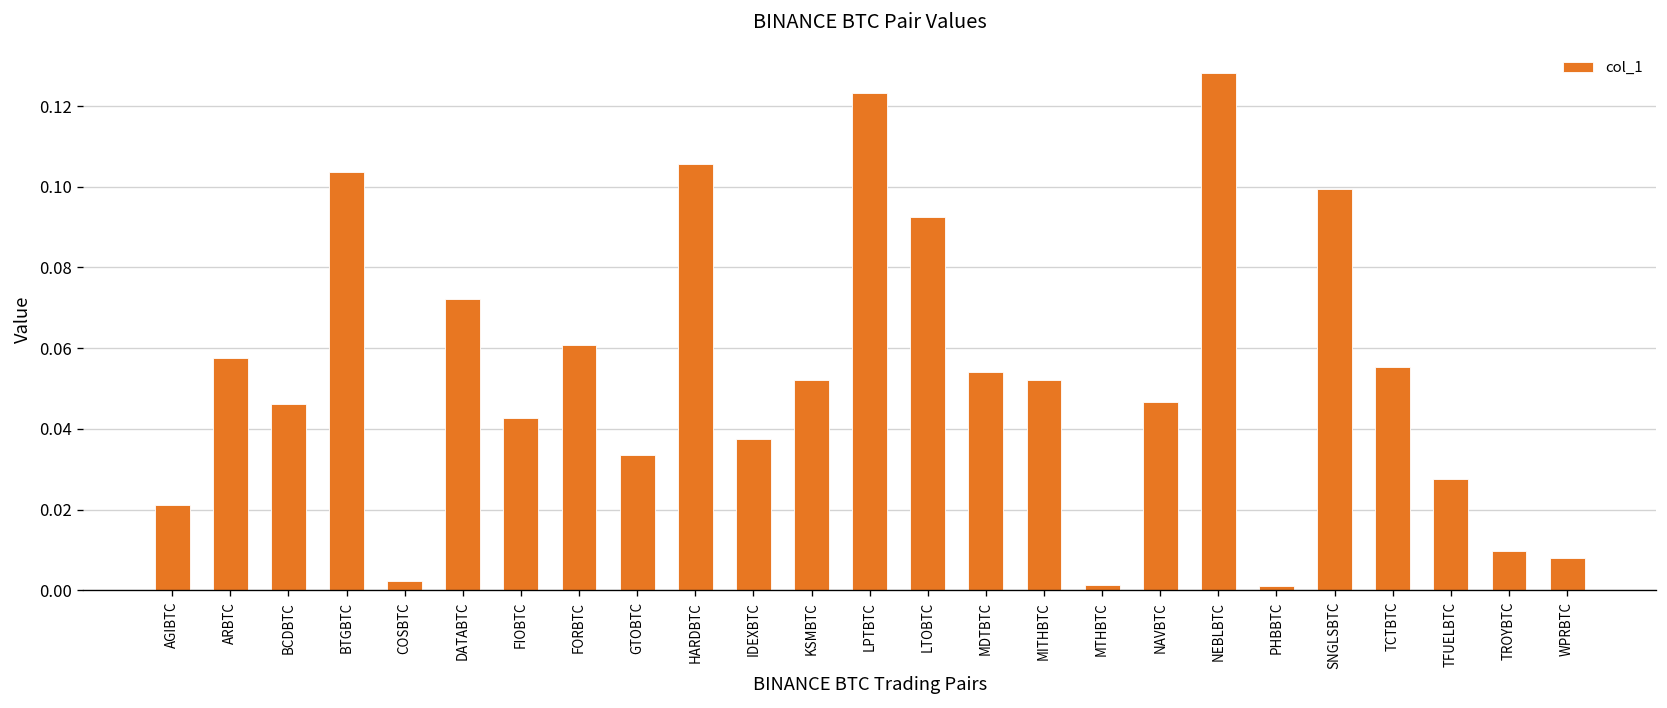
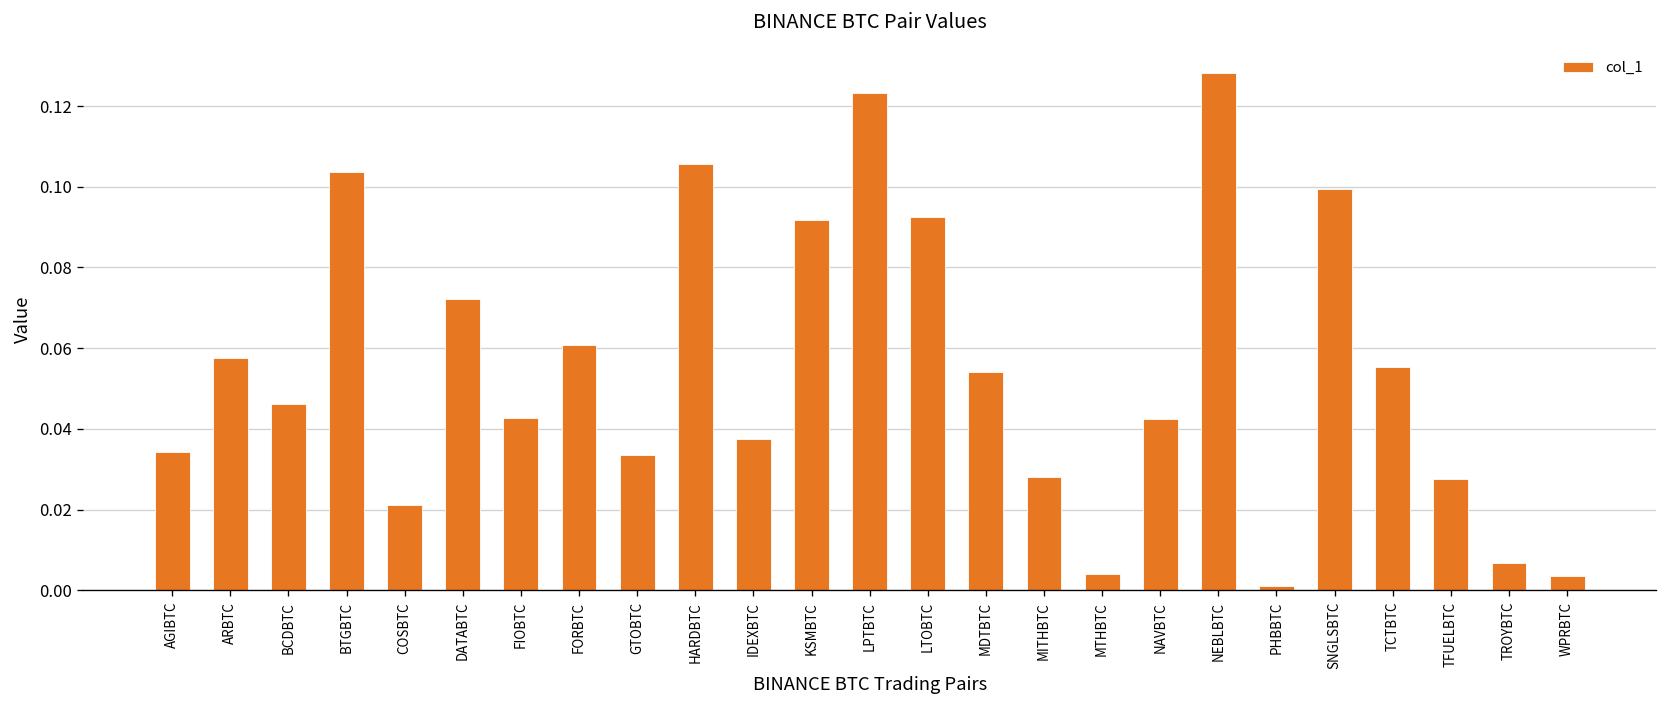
  {
-   "AGIBTC": 0.021,
+   "AGIBTC": 0.034,
    "ARBTC": 0.058,
    "BCDBTC": 0.046,
    "BTGBTC": 0.104,
-   "COSBTC": 0.002,
+   "COSBTC": 0.021,
    "DATABTC": 0.072,
    "FIOBTC": 0.043,
    "FORBTC": 0.061,
    "GTOBTC": 0.034,
    "HARDBTC": 0.106,
    "IDEXBTC": 0.037,
-   "KSMBTC": 0.052,
+   "KSMBTC": 0.092,
    "LPTBTC": 0.123,
    "LTOBTC": 0.093,
    "MDTBTC": 0.054,
-   "MITHBTC": 0.052,
-   "MTHBTC": 0.001,
-   "NAVBTC": 0.047,
+   "MITHBTC": 0.028,
+   "MTHBTC": 0.004,
+   "NAVBTC": 0.042,
    "NEBLBTC": 0.128,
    "PHBBTC": 0.001,
    "SNGLSBTC": 0.100,
    "TCTBTC": 0.055,
    "TFUELBTC": 0.028,
-   "TROYBTC": 0.010,
-   "WPRBTC": 0.008
+   "TROYBTC": 0.007,
+   "WPRBTC": 0.004
  }
